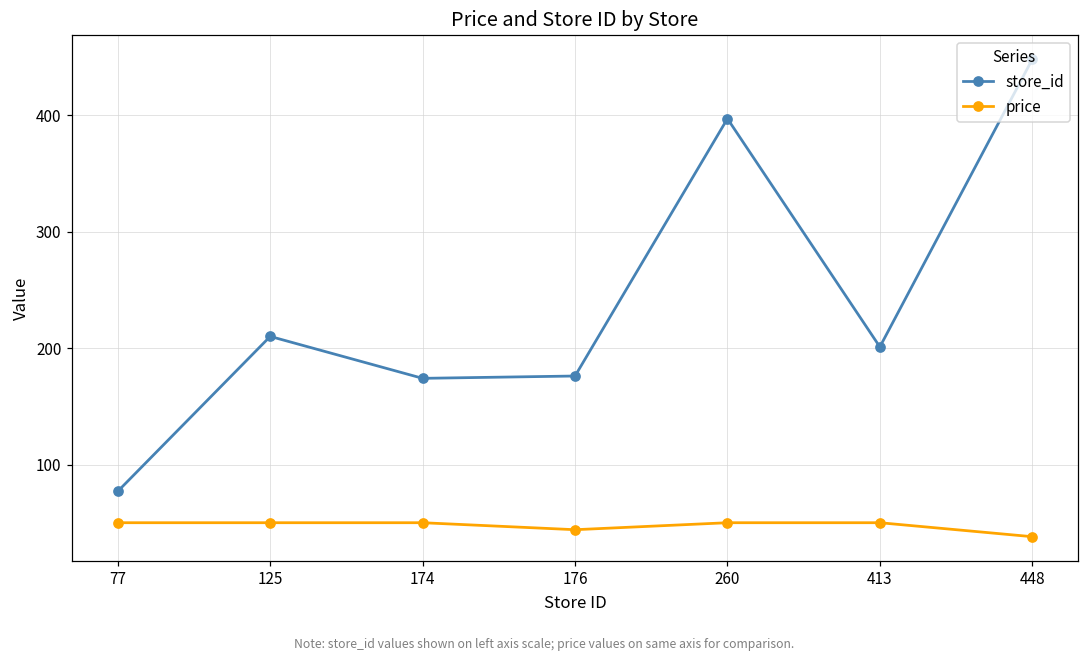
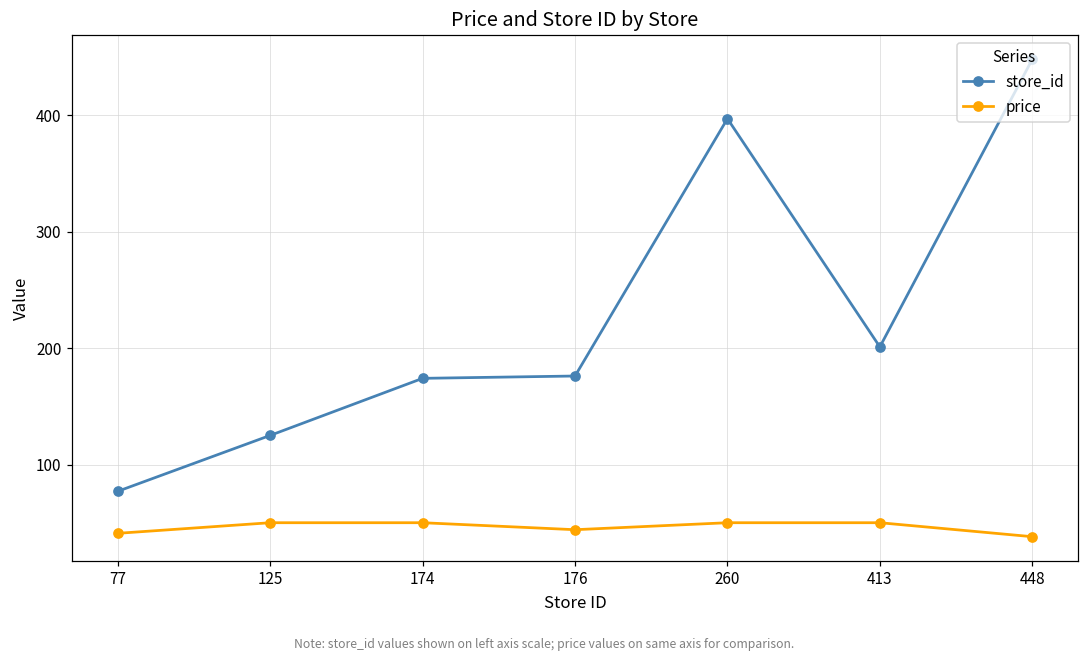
  {
    "store_id": {
      "77": 77,
-     "125": 210,
+     "125": 125,
      "174": 174,
      "176": 176,
      "260": 397,
      "413": 201
    },
    "price": {
-     "77": 50,
+     "77": 41,
      "125": 50,
      "174": 50,
      "176": 44,
      "260": 50,
      "413": 50,
      "448": 38
    }
  }
